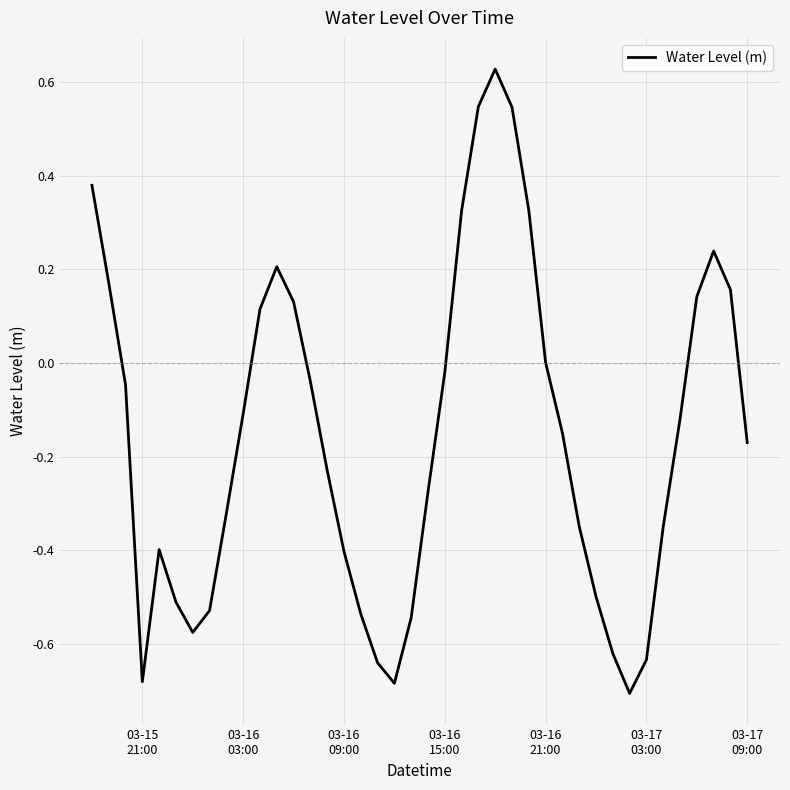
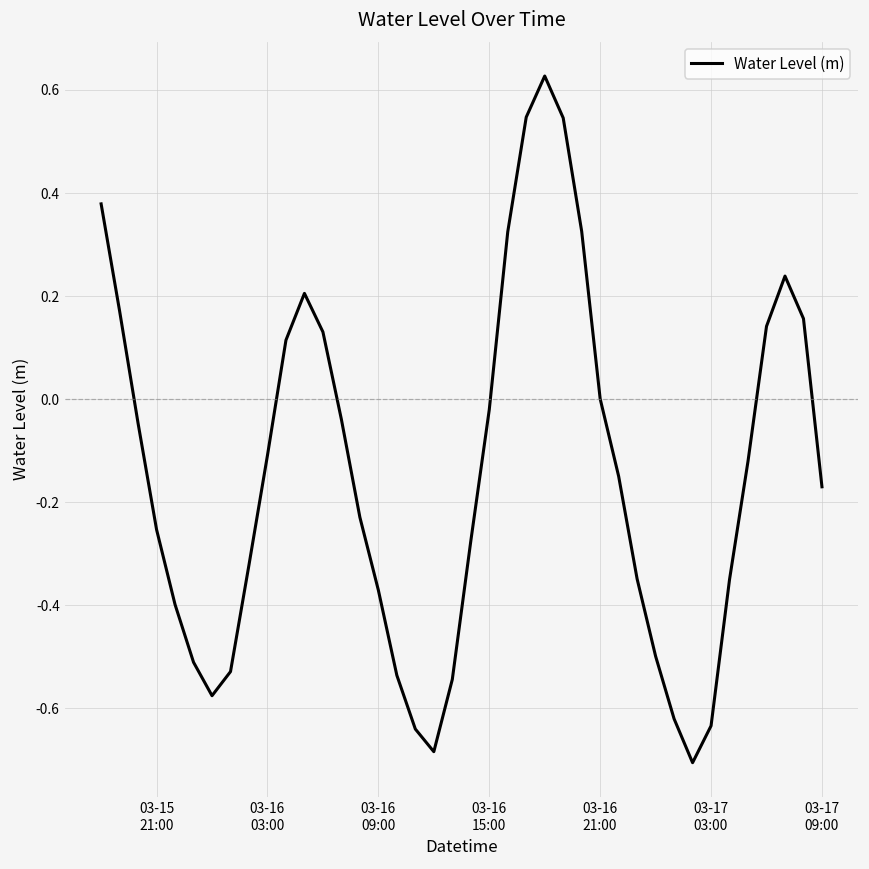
  {
-   "03-15 21:00": -0.68,
+   "03-15 21:00": -0.25,
    "03-16 03:00": -0.11,
-   "03-16 09:00": -0.40,
+   "03-16 09:00": -0.37,
    "03-16 15:00": -0.02,
    "03-16 21:00": 0.00,
    "03-17 03:00": -0.63,
    "03-17 09:00": -0.17
  }
